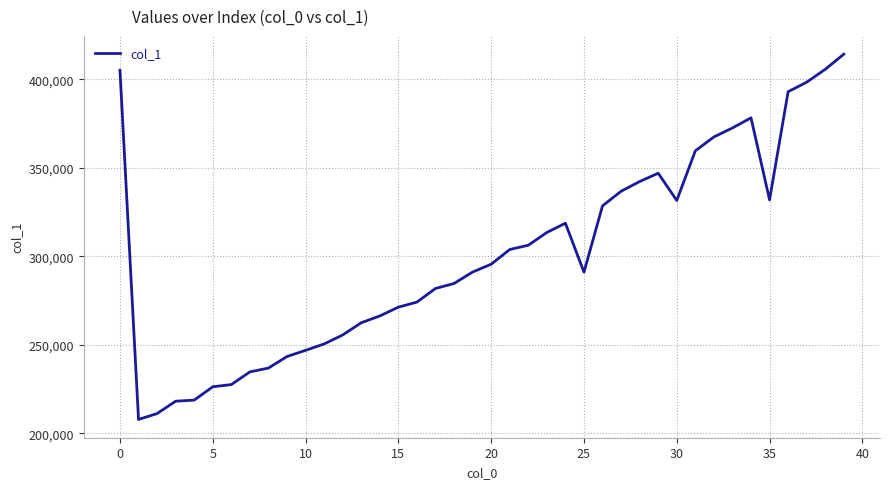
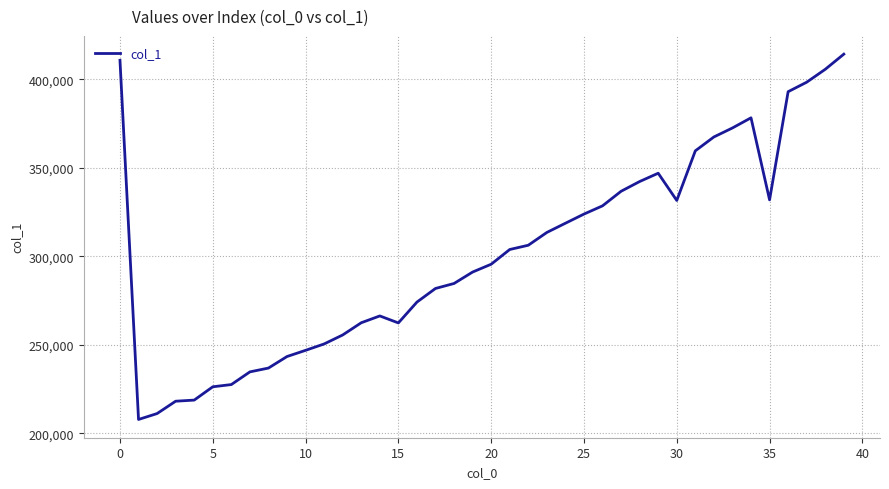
  {
-   "0": "405,000",
+   "0": "411,000",
    "5": "226,000",
    "10": "247,000",
-   "15": "271,000",
+   "15": "262,000",
    "20": "296,000",
-   "25": "291,000",
+   "25": "324,000",
    "30": "332,000",
    "35": "332,000"
  }
